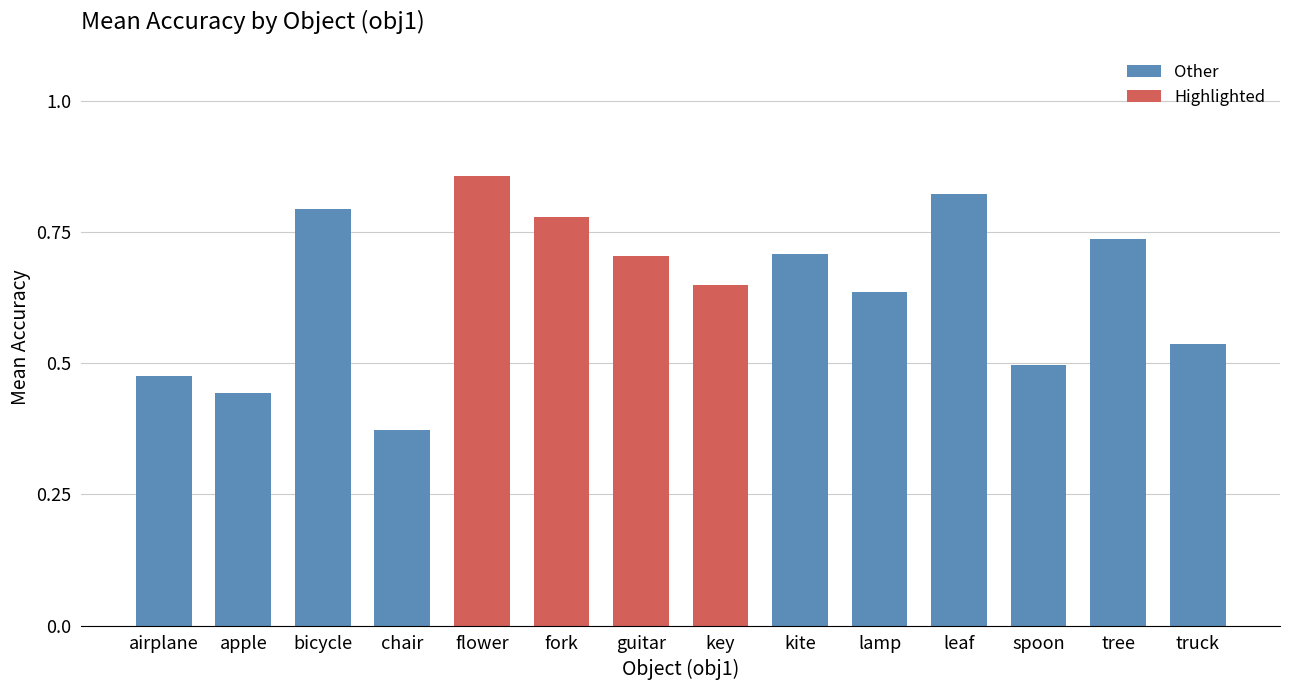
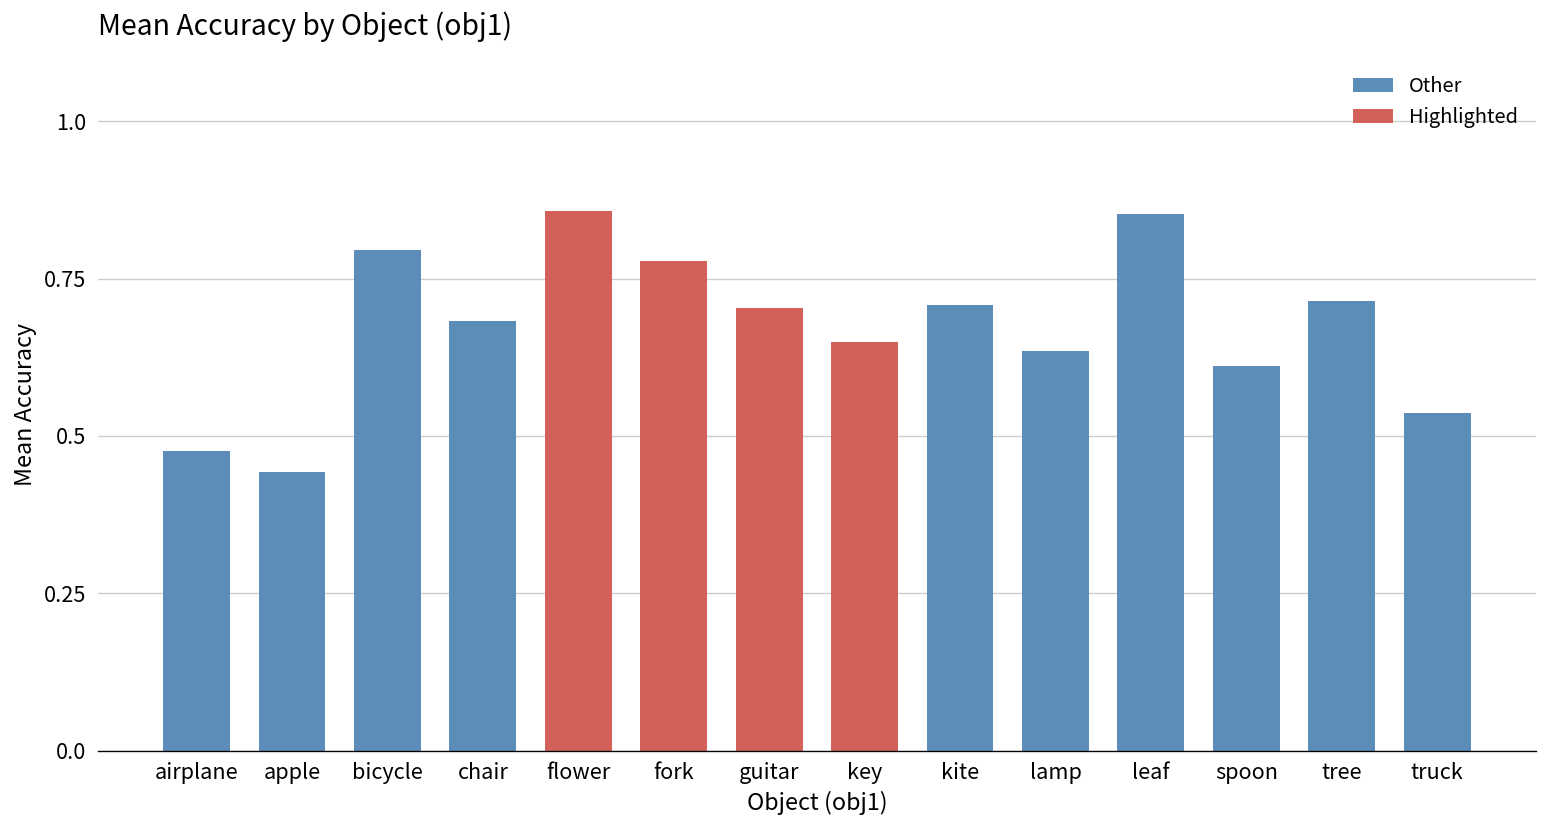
  {
    "airplane": 0.48,
    "apple": 0.44,
    "bicycle": 0.79,
-   "chair": 0.37,
+   "chair": 0.68,
    "flower": 0.86,
    "fork": 0.78,
    "guitar": 0.70,
    "key": 0.65,
    "kite": 0.71,
    "lamp": 0.64,
-   "leaf": 0.82,
-   "spoon": 0.50,
-   "tree": 0.74,
+   "leaf": 0.85,
+   "spoon": 0.61,
+   "tree": 0.71,
    "truck": 0.54
  }
